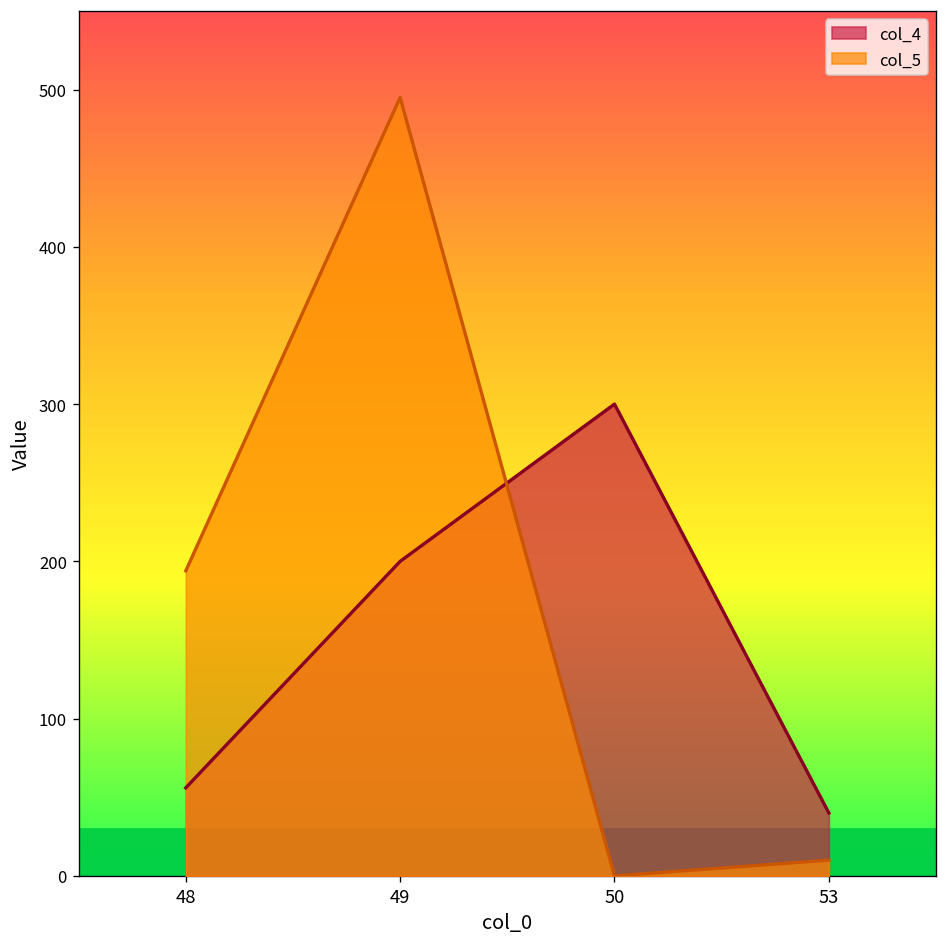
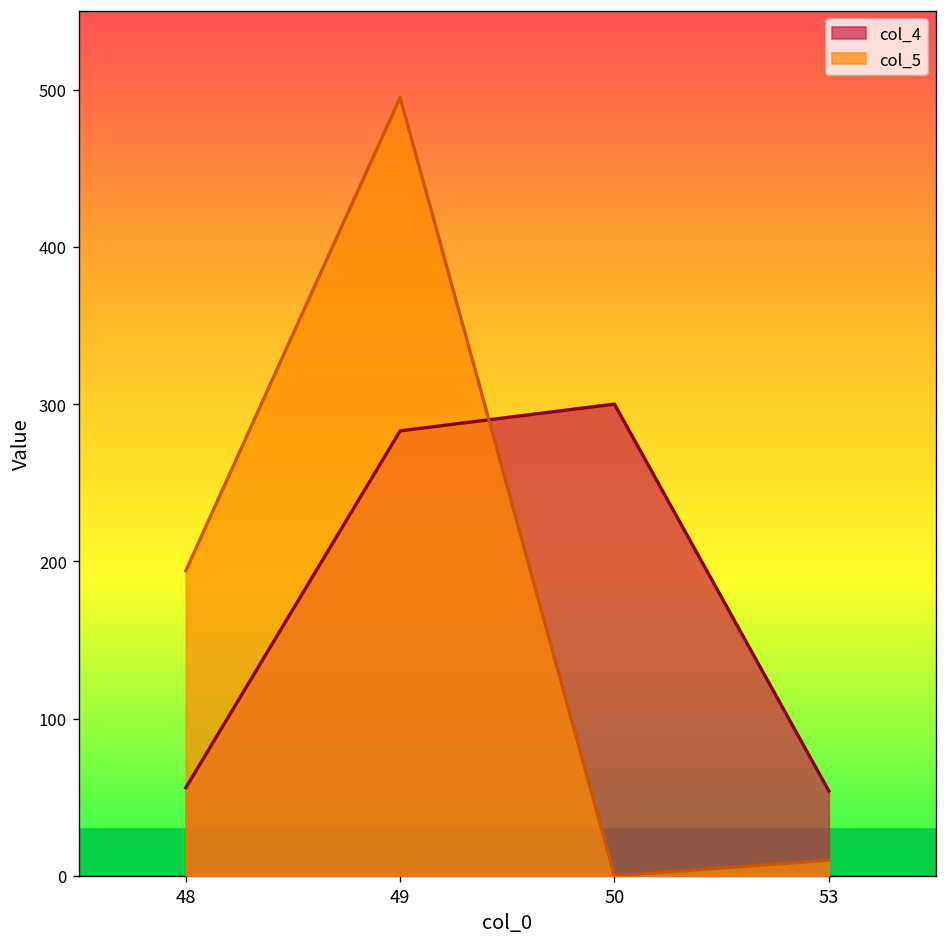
  {
    "col_4": {
      "48": 56,
-     "49": 200,
+     "49": 283,
      "50": 300,
-     "53": 40
+     "53": 54
    },
    "col_5": {
      "48": 194,
      "49": 495
    }
  }
